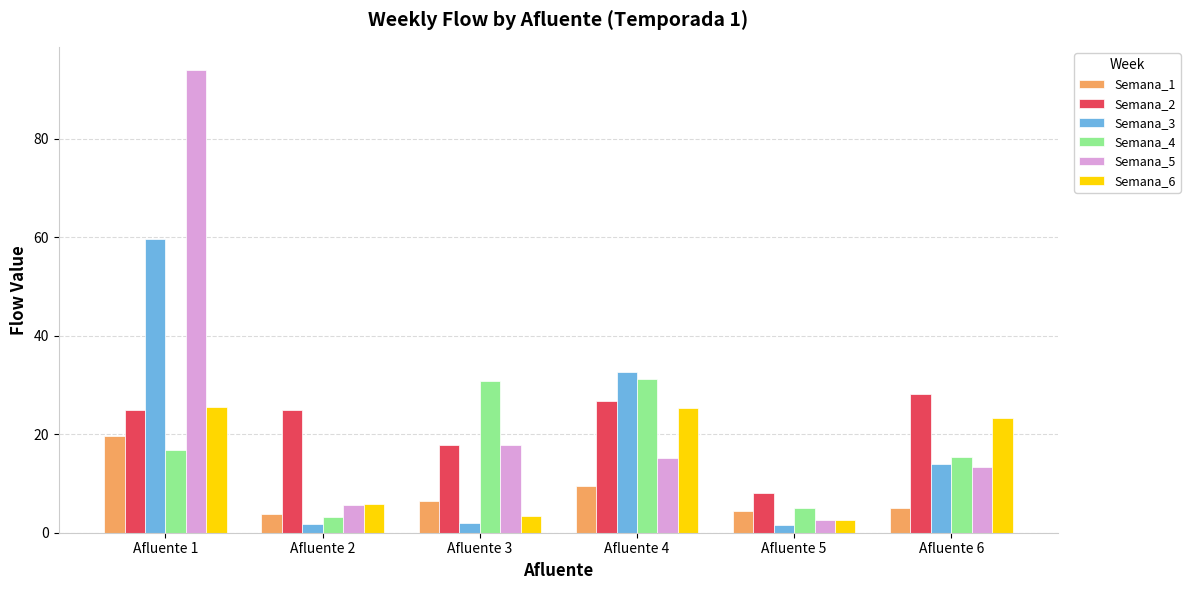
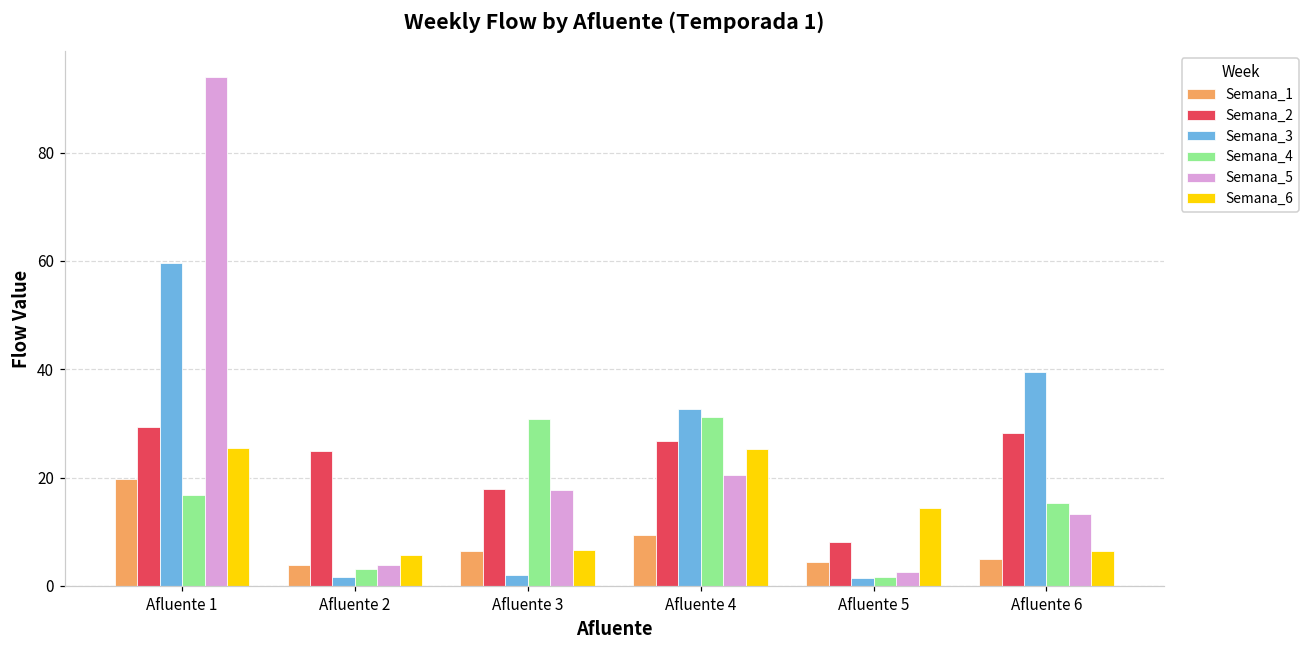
  {
    "Semana_1": {
      "Afluente 1": 20,
      "Afluente 2": 4,
      "Afluente 3": 6,
      "Afluente 4": 9,
      "Afluente 5": 4,
      "Afluente 6": 5
    },
    "Semana_2": {
-     "Afluente 1": 25,
+     "Afluente 1": 29,
      "Afluente 2": 25,
      "Afluente 3": 18,
      "Afluente 4": 27,
      "Afluente 5": 8,
      "Afluente 6": 28
    },
    "Semana_3": {
      "Afluente 1": 60,
      "Afluente 2": 2,
      "Afluente 3": 2,
      "Afluente 4": 33,
      "Afluente 5": 2,
-     "Afluente 6": 14
+     "Afluente 6": 40
    },
    "Semana_4": {
      "Afluente 1": 17,
      "Afluente 2": 3,
      "Afluente 3": 31,
      "Afluente 4": 31,
-     "Afluente 5": 5,
+     "Afluente 5": 2,
      "Afluente 6": 15
    },
    "Semana_5": {
      "Afluente 1": 94,
-     "Afluente 2": 6,
+     "Afluente 2": 4,
      "Afluente 3": 18,
-     "Afluente 4": 15,
+     "Afluente 4": 21,
      "Afluente 5": 3,
      "Afluente 6": 13
    },
    "Semana_6": {
      "Afluente 1": 26,
      "Afluente 2": 6,
-     "Afluente 3": 3,
+     "Afluente 3": 7,
      "Afluente 4": 25,
-     "Afluente 5": 2,
-     "Afluente 6": 23
+     "Afluente 5": 14,
+     "Afluente 6": 6
    }
  }
